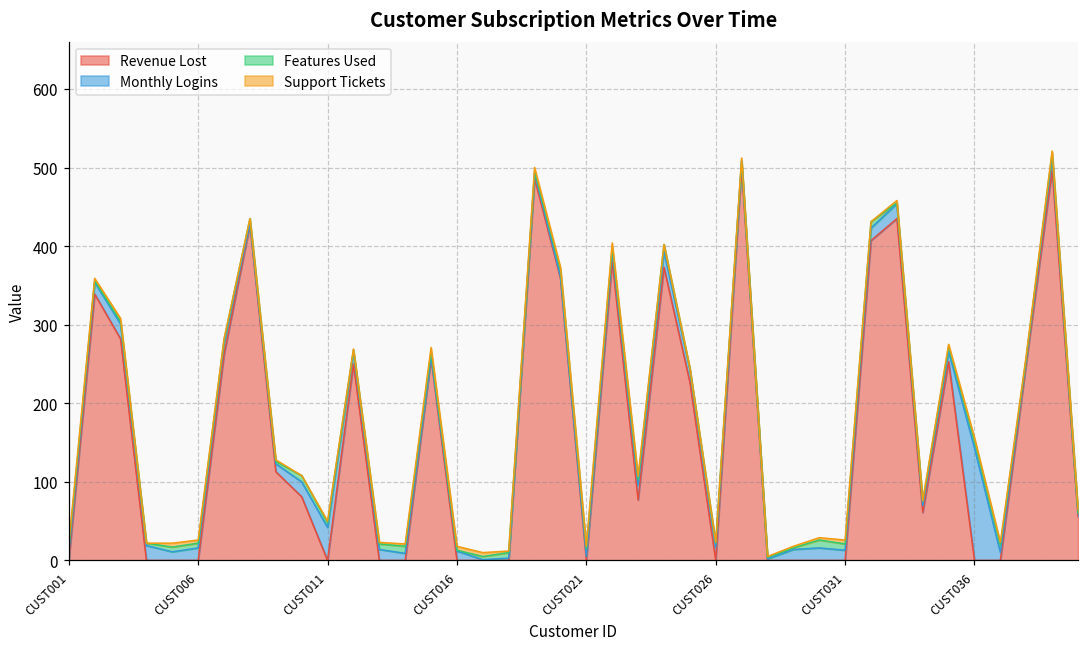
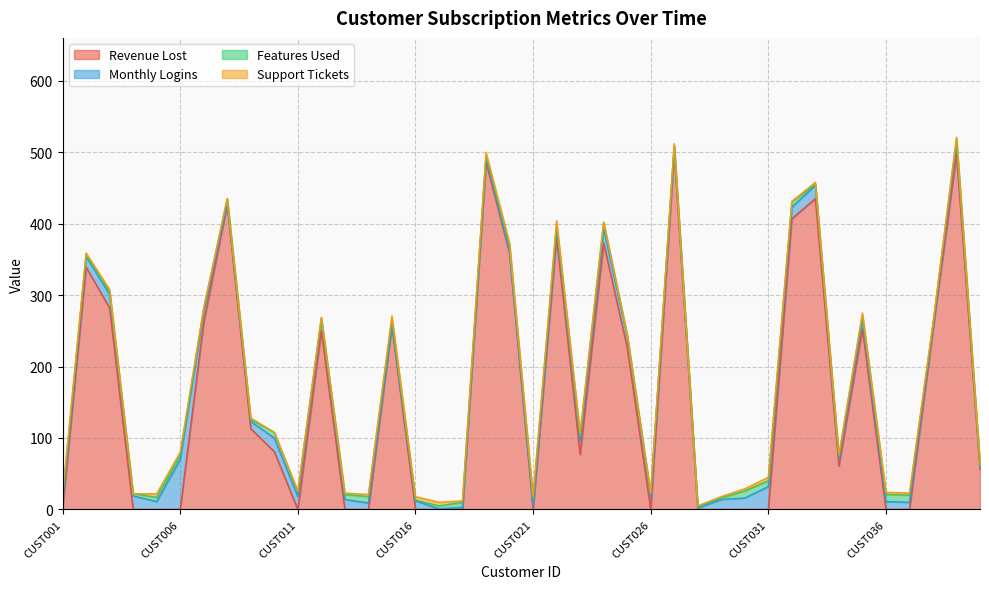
  {
    "Revenue Lost": {
      "CUST001": 0,
      "CUST006": 0,
      "CUST011": 0,
      "CUST016": 0,
      "CUST021": 0,
      "CUST026": 0,
      "CUST031": 0,
      "CUST036": 0
    },
    "Monthly Logins": {
      "CUST001": 10,
-     "CUST006": 20,
-     "CUST011": 40,
+     "CUST006": 70,
+     "CUST011": 20,
      "CUST021": 10,
      "CUST026": 20,
-     "CUST031": 10,
-     "CUST036": 140
+     "CUST031": 30,
+     "CUST036": 10
    },
    "Features Used": {
      "CUST001": 10,
      "CUST006": 10,
      "CUST031": 10
    },
    "Support Tickets": {
      "CUST001": 10,
      "CUST006": 0,
      "CUST016": 10,
      "CUST031": 10
    }
  }
